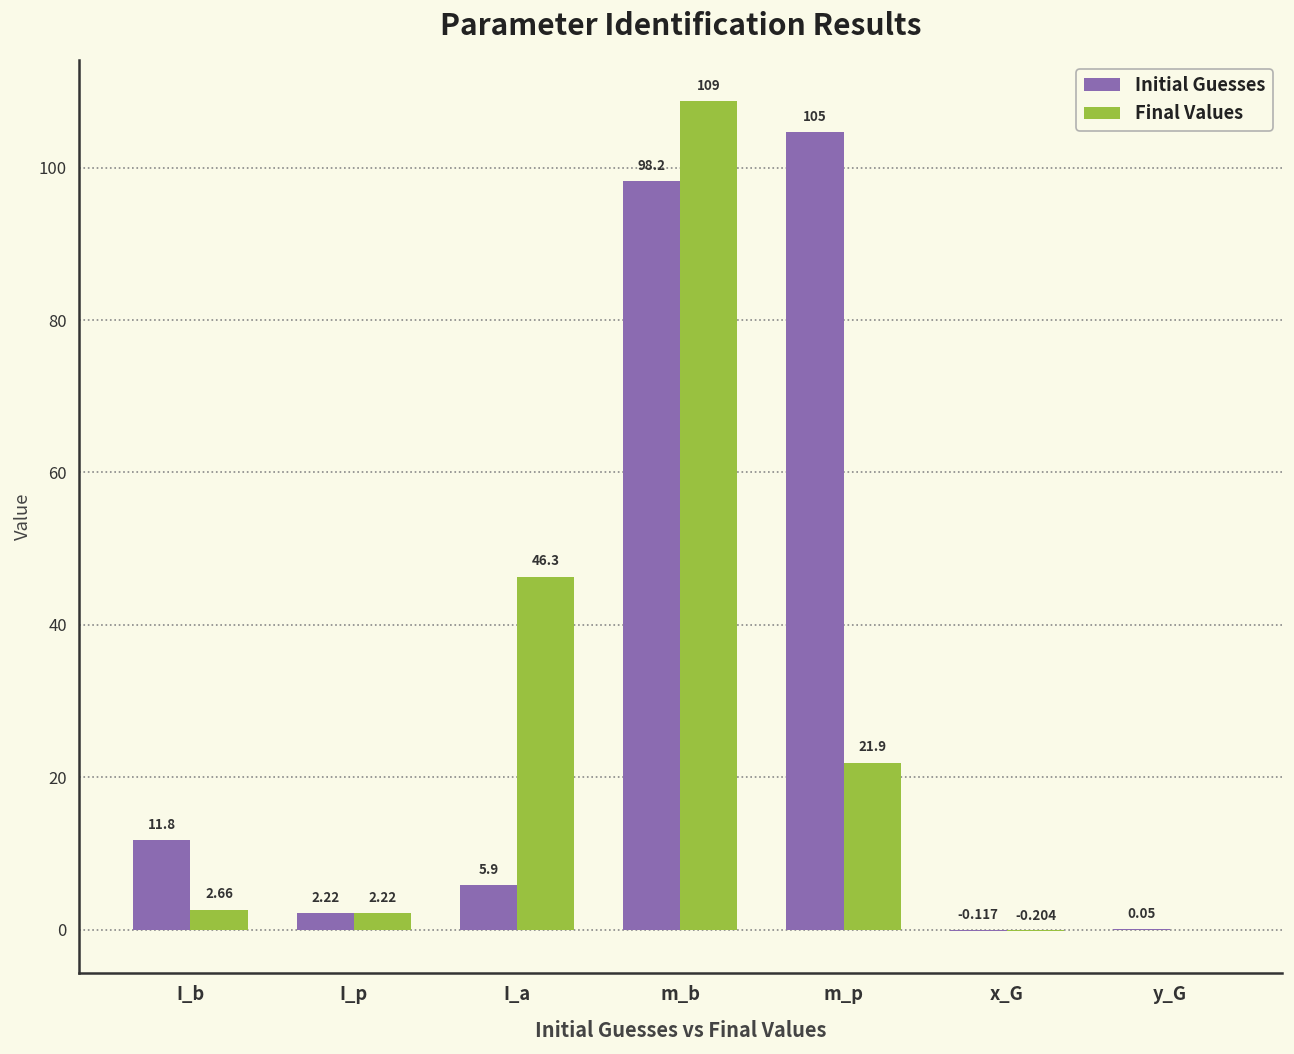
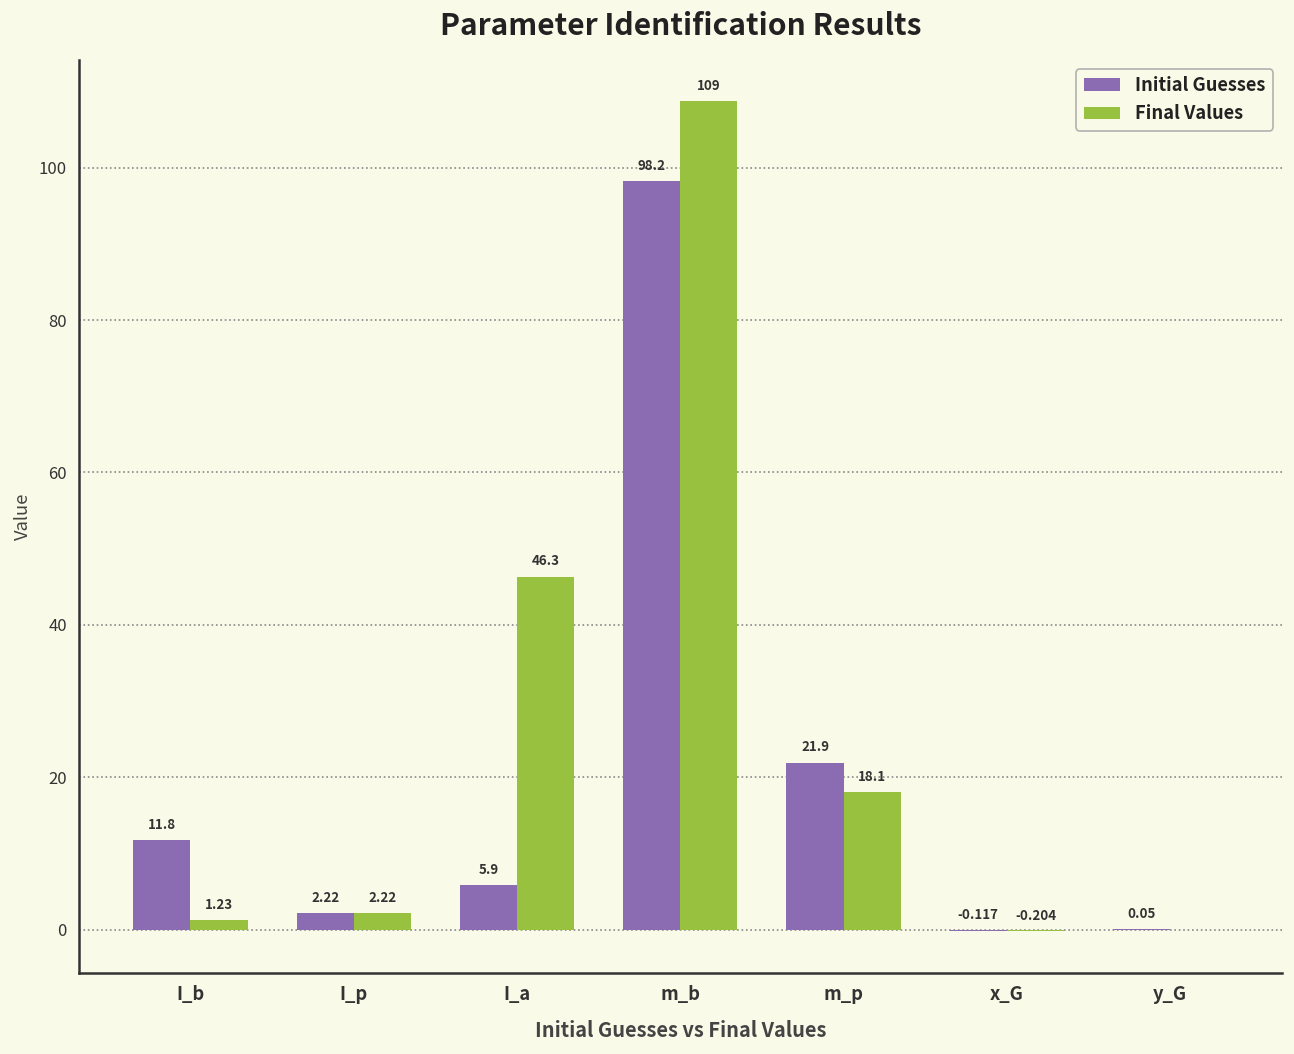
  {
    "Initial Guesses": {
      "I_b": 11.8,
      "I_p": 2.22,
      "I_a": 5.9,
      "m_b": 98.2,
-     "m_p": 105,
+     "m_p": 21.9,
      "x_G": -0.117,
      "y_G": 0.05
    },
    "Final Values": {
-     "I_b": 2.66,
+     "I_b": 1.23,
      "I_p": 2.22,
      "I_a": 46.3,
      "m_b": 109,
-     "m_p": 21.9,
+     "m_p": 18.1,
      "x_G": -0.204
    }
  }
